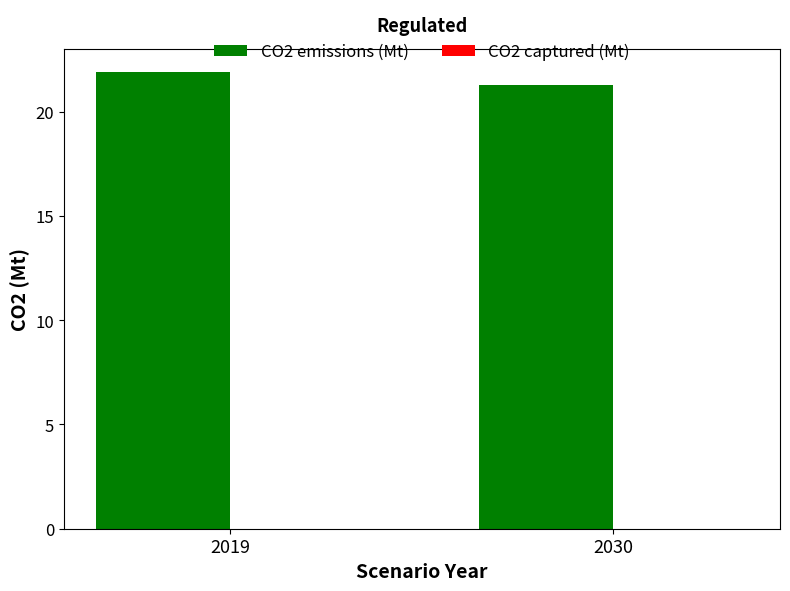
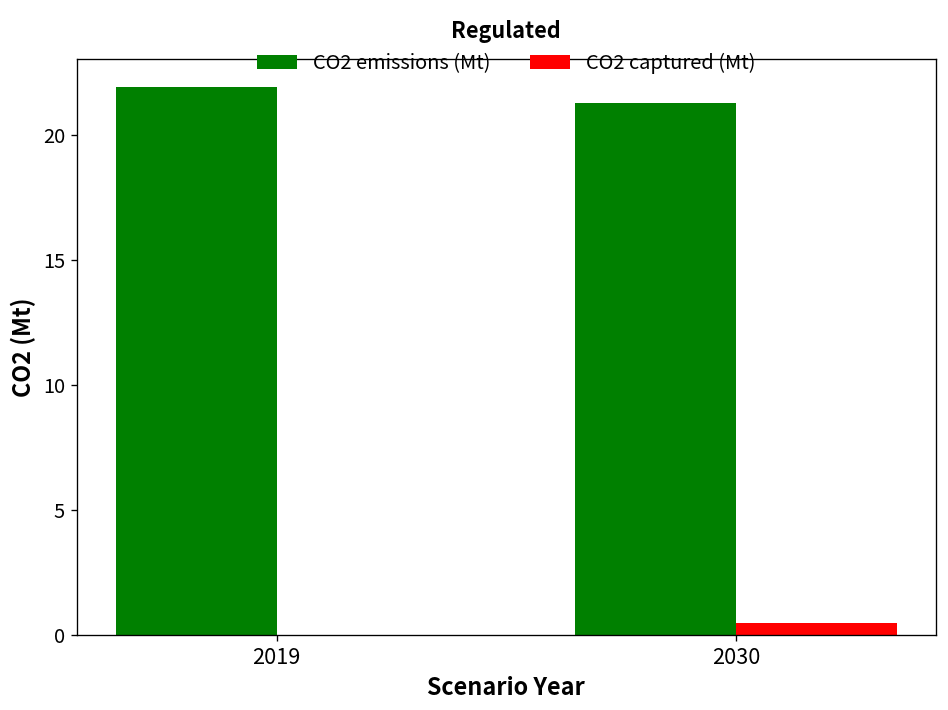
  {
    "CO2 emissions (Mt)": {
      "2019": 21.9,
      "2030": 21.3
    },
    "CO2 captured (Mt)": {
      "2019": 0.0,
-     "2030": 0.0
+     "2030": 0.5
    }
  }
